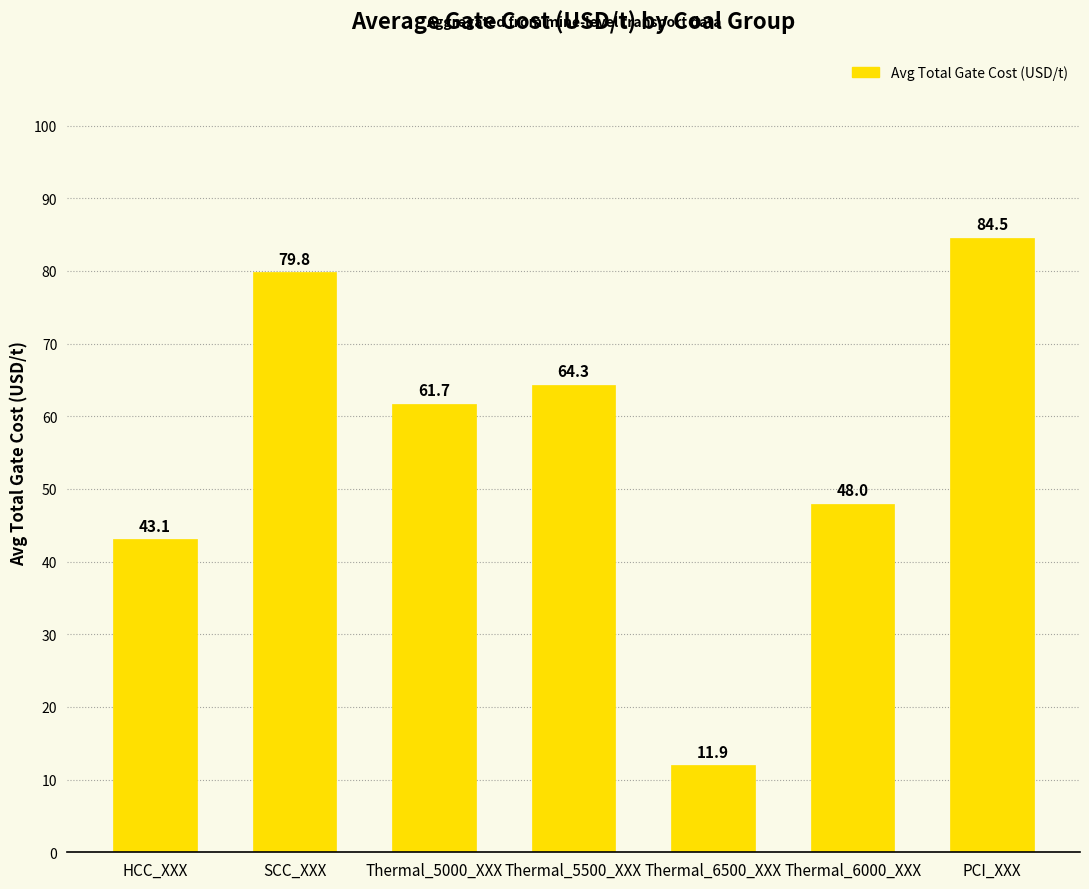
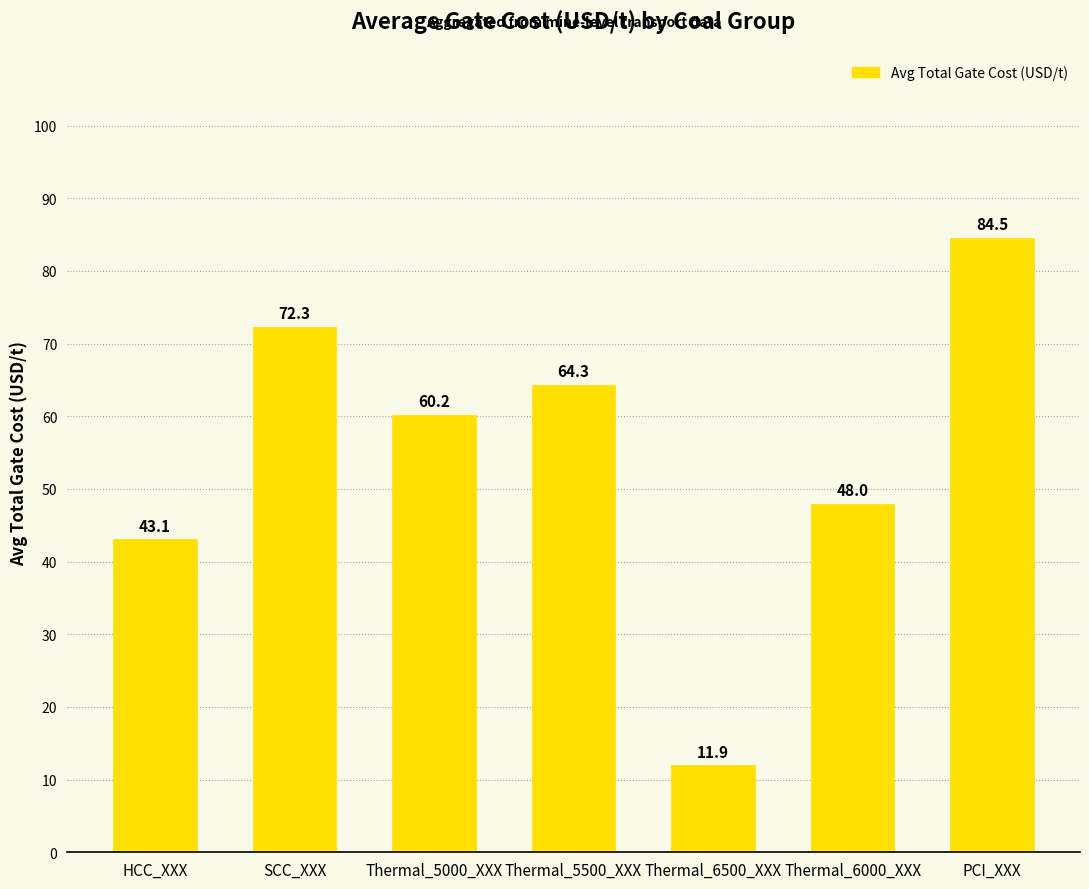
  {
    "HCC_XXX": 43.1,
-   "SCC_XXX": 79.8,
-   "Thermal_5000_XXX": 61.7,
+   "SCC_XXX": 72.3,
+   "Thermal_5000_XXX": 60.2,
    "Thermal_5500_XXX": 64.3,
    "Thermal_6500_XXX": 11.9,
    "Thermal_6000_XXX": 48.0,
    "PCI_XXX": 84.5
  }
